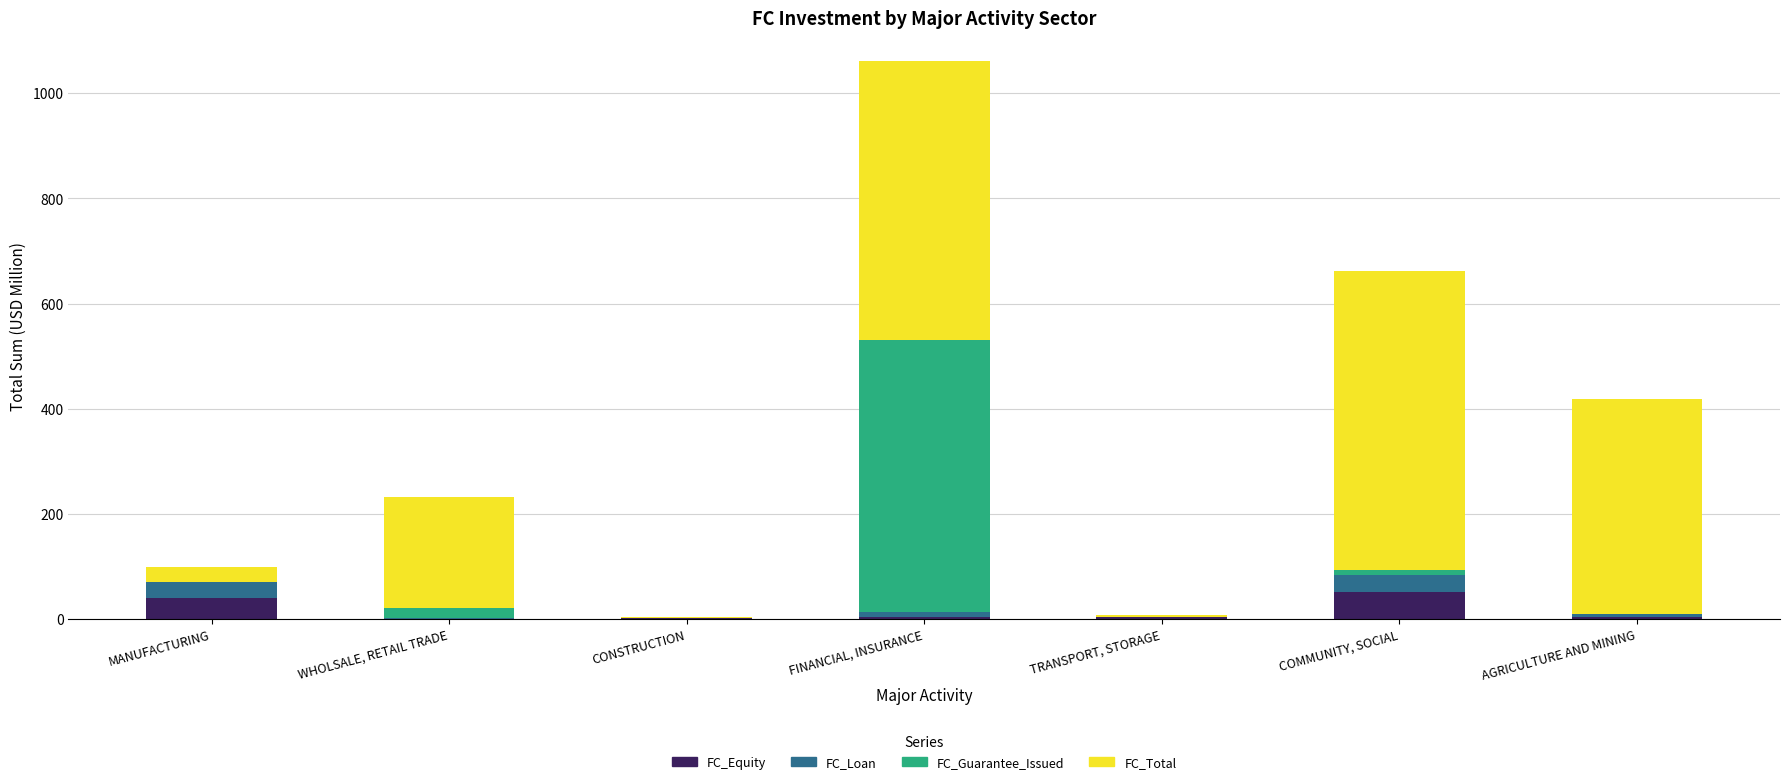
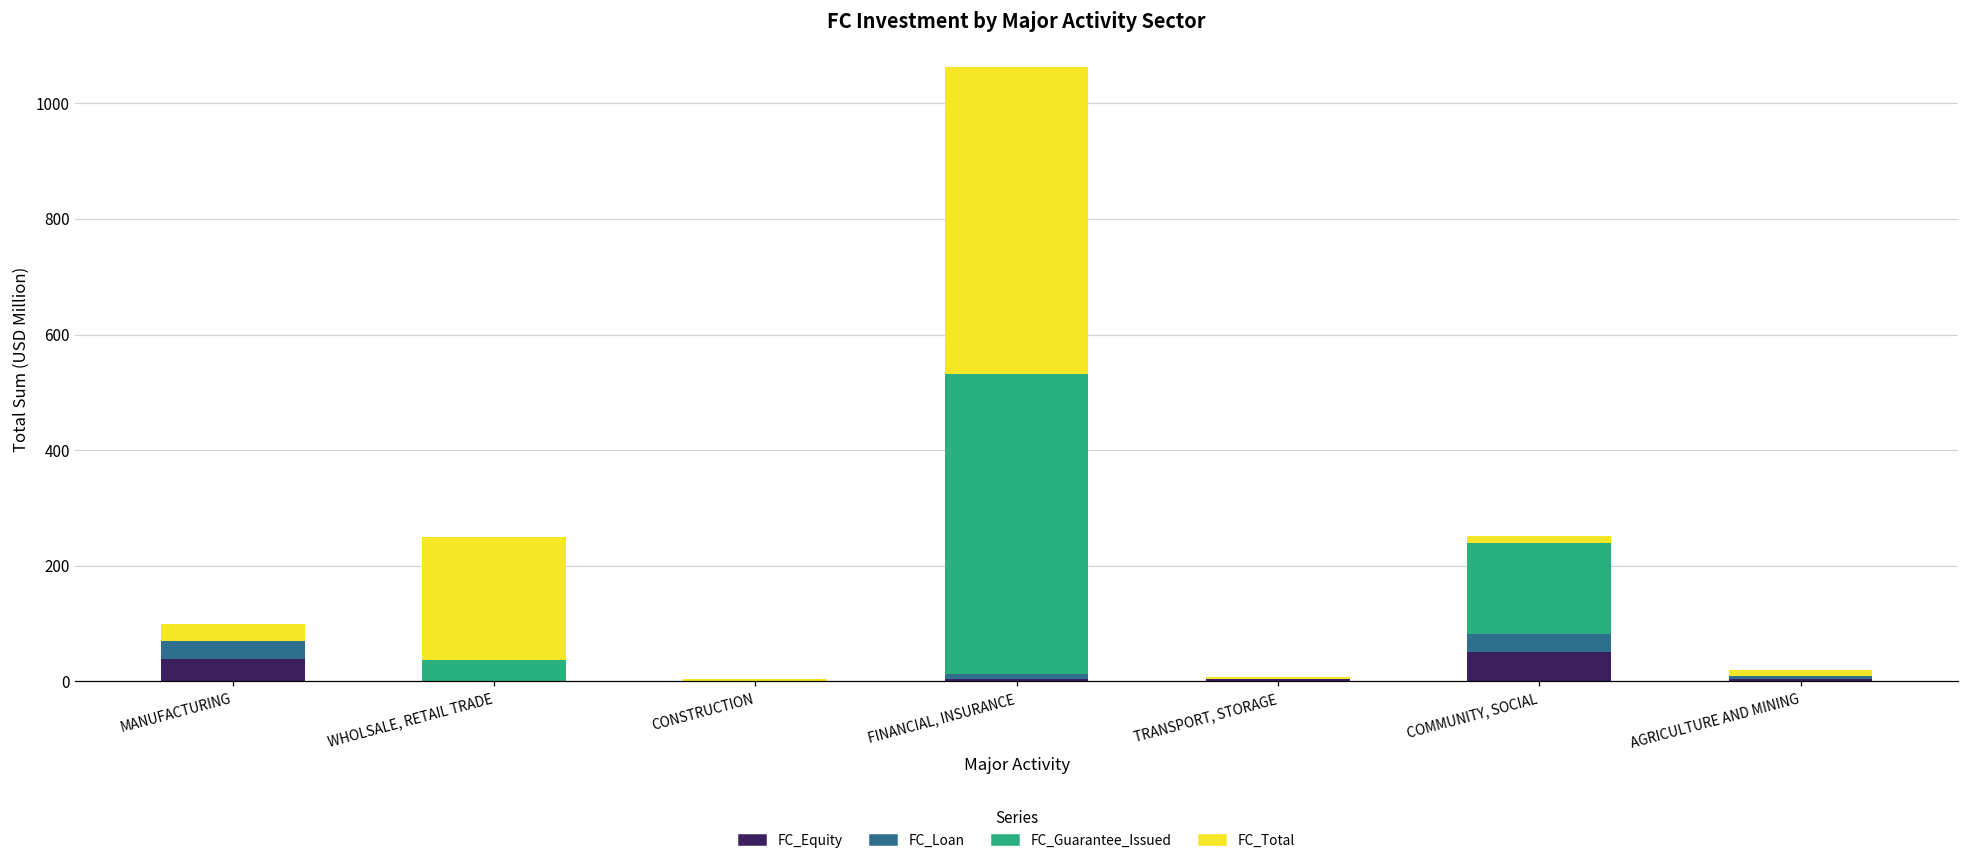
  {
    "FC_Equity": {
      "MANUFACTURING": 40,
      "COMMUNITY, SOCIAL": 50
    },
    "FC_Loan": {
      "MANUFACTURING": 30,
      "FINANCIAL, INSURANCE": 10,
      "COMMUNITY, SOCIAL": 30,
      "AGRICULTURE AND MINING": 10
    },
    "FC_Guarantee_Issued": {
      "MANUFACTURING": 0,
-     "WHOLSALE, RETAIL TRADE": 20,
+     "WHOLSALE, RETAIL TRADE": 40,
      "CONSTRUCTION": 0,
      "FINANCIAL, INSURANCE": 520,
      "TRANSPORT, STORAGE": 0,
-     "COMMUNITY, SOCIAL": 10,
+     "COMMUNITY, SOCIAL": 160,
      "AGRICULTURE AND MINING": 0
    },
    "FC_Total": {
      "MANUFACTURING": 30,
      "WHOLSALE, RETAIL TRADE": 210,
      "FINANCIAL, INSURANCE": 530,
-     "COMMUNITY, SOCIAL": 570,
-     "AGRICULTURE AND MINING": 410
+     "COMMUNITY, SOCIAL": 10,
+     "AGRICULTURE AND MINING": 10
    }
  }
